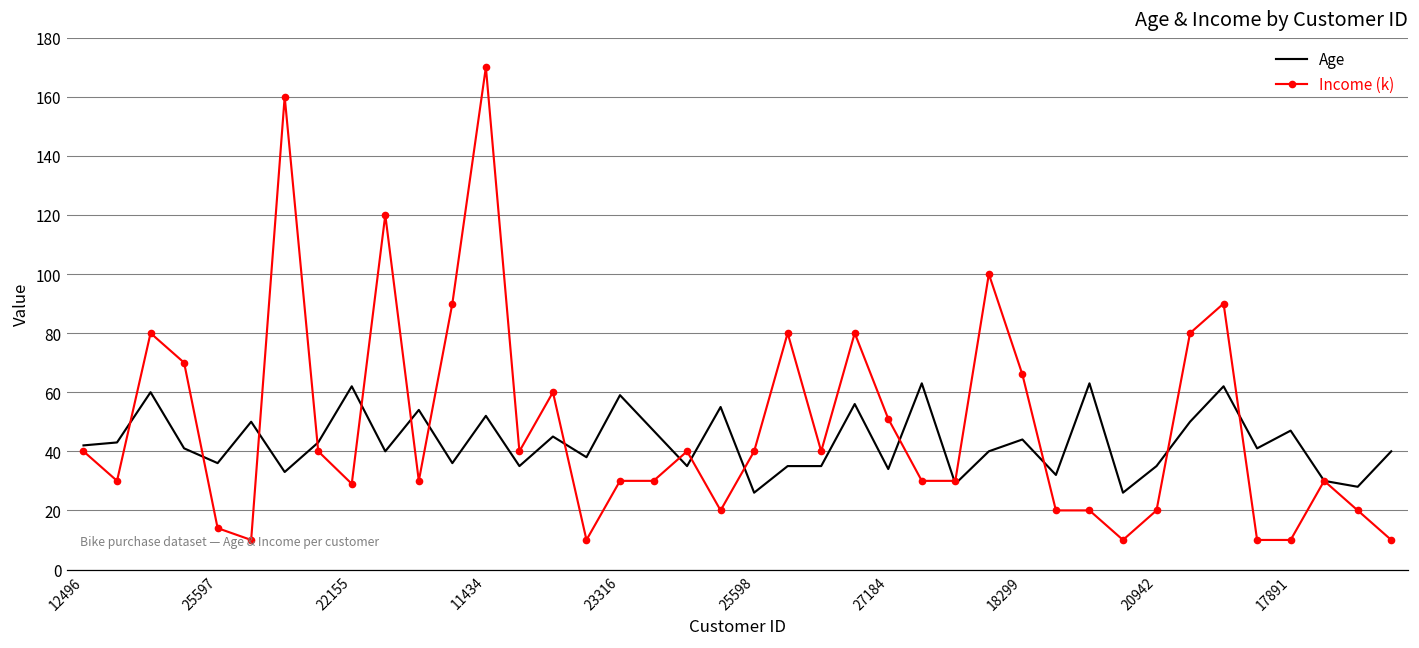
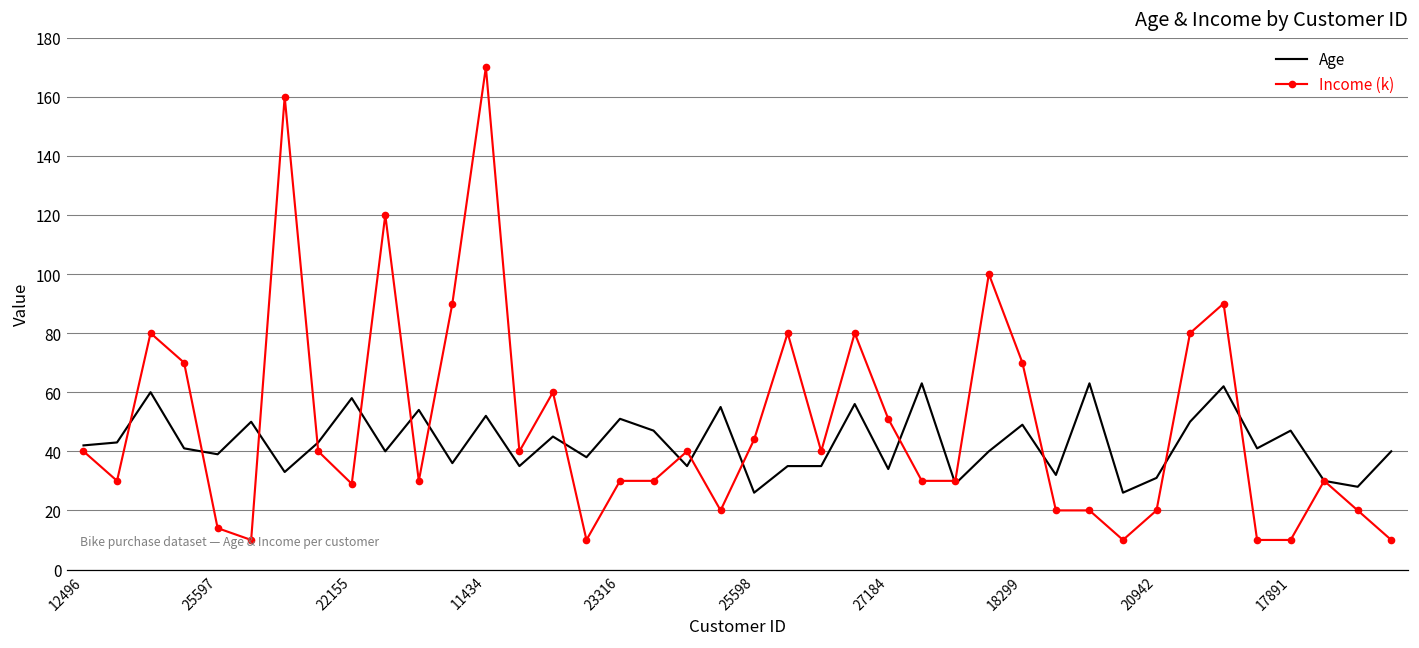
  {
    "Age": {
      "12496": 42,
-     "25597": 36,
-     "22155": 62,
+     "25597": 39,
+     "22155": 58,
      "11434": 52,
-     "23316": 59,
+     "23316": 51,
      "25598": 26,
      "27184": 34,
-     "18299": 44,
-     "20942": 35,
+     "18299": 49,
+     "20942": 31,
      "17891": 47
    },
    "Income (k)": {
      "12496": 40,
      "25597": 14,
      "22155": 29,
      "11434": 170,
      "23316": 30,
-     "25598": 40,
+     "25598": 44,
      "27184": 51,
-     "18299": 66,
+     "18299": 70,
      "20942": 20,
      "17891": 10
    }
  }
